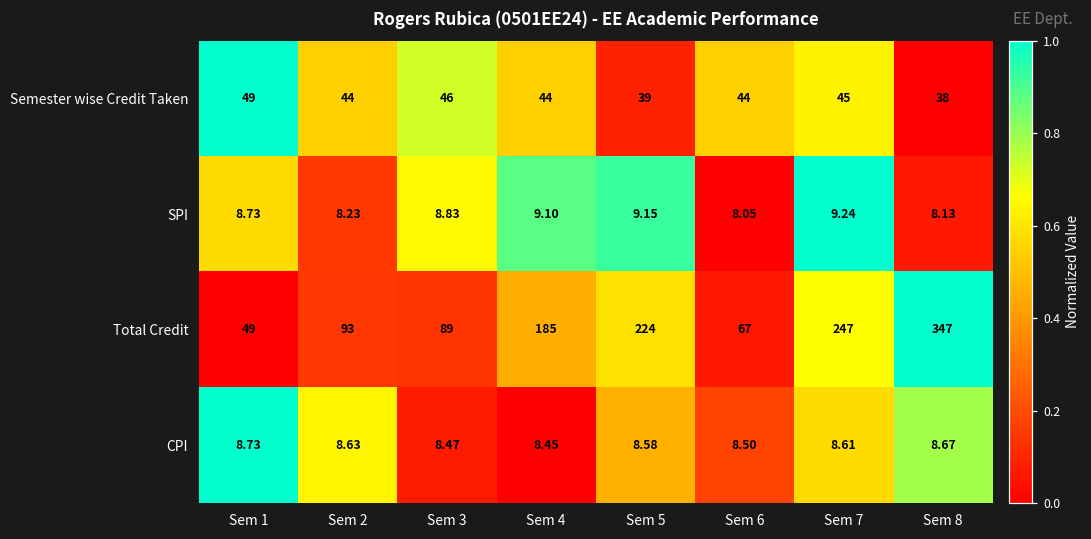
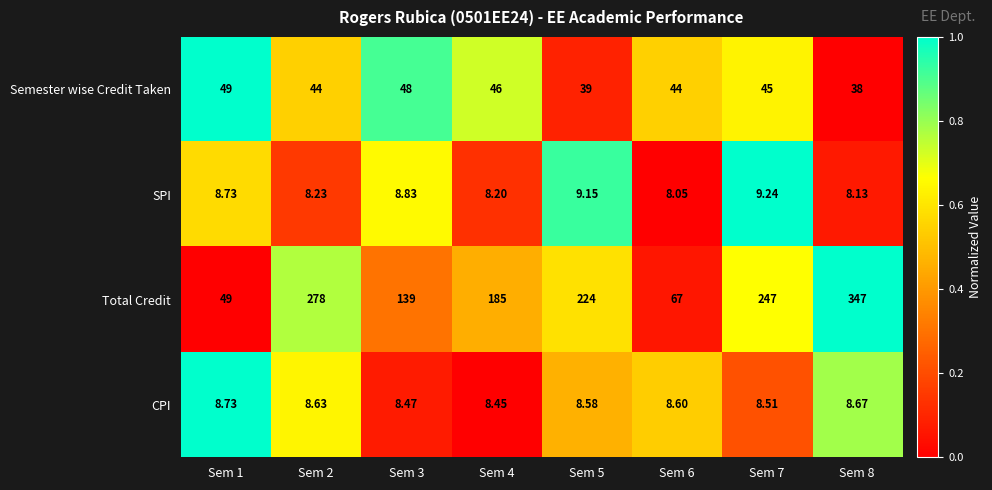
  {
    "Semester wise Credit Taken": {
      "Sem 1": 49,
      "Sem 2": 44,
-     "Sem 3": 46,
-     "Sem 4": 44,
+     "Sem 3": 48,
+     "Sem 4": 46,
      "Sem 5": 39,
      "Sem 6": 44,
      "Sem 7": 45,
      "Sem 8": 38
    },
    "SPI": {
      "Sem 1": 8.73,
      "Sem 2": 8.23,
      "Sem 3": 8.83,
-     "Sem 4": 9.10,
+     "Sem 4": 8.20,
      "Sem 5": 9.15,
      "Sem 6": 8.05,
      "Sem 7": 9.24,
      "Sem 8": 8.13
    },
    "Total Credit": {
      "Sem 1": 49,
-     "Sem 2": 93,
-     "Sem 3": 89,
+     "Sem 2": 278,
+     "Sem 3": 139,
      "Sem 4": 185,
      "Sem 5": 224,
      "Sem 6": 67,
      "Sem 7": 247,
      "Sem 8": 347
    },
    "CPI": {
      "Sem 1": 8.73,
      "Sem 2": 8.63,
      "Sem 3": 8.47,
      "Sem 4": 8.45,
      "Sem 5": 8.58,
-     "Sem 6": 8.50,
-     "Sem 7": 8.61,
+     "Sem 6": 8.60,
+     "Sem 7": 8.51,
      "Sem 8": 8.67
    }
  }
